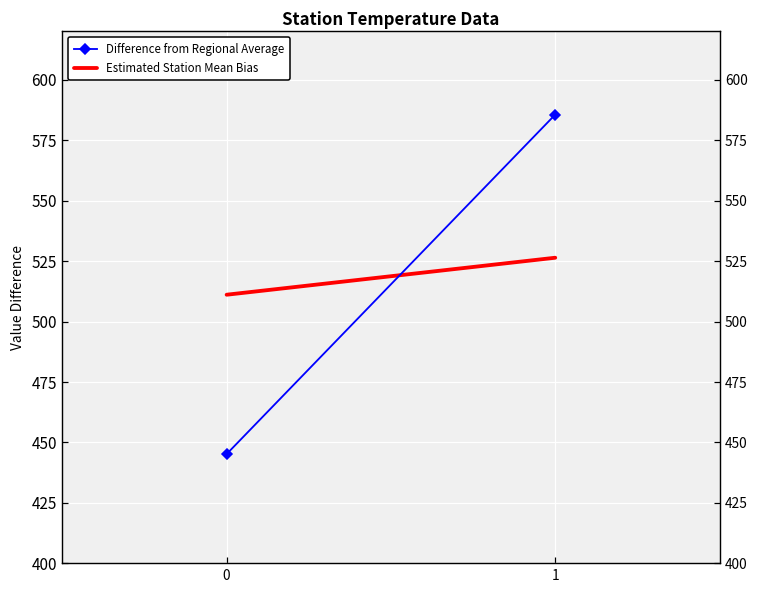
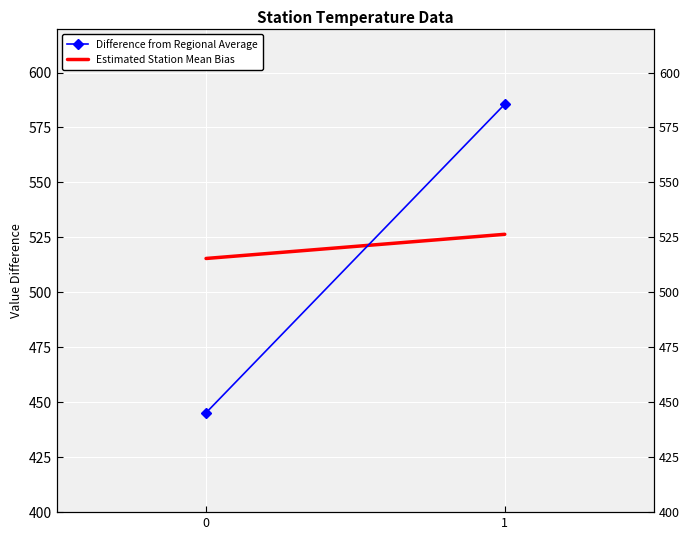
  {
    "Difference from Regional Average": {
      "0": 445,
      "1": 586
    },
    "Estimated Station Mean Bias": {
-     "0": 511,
+     "0": 515,
      "1": 526
    }
  }
